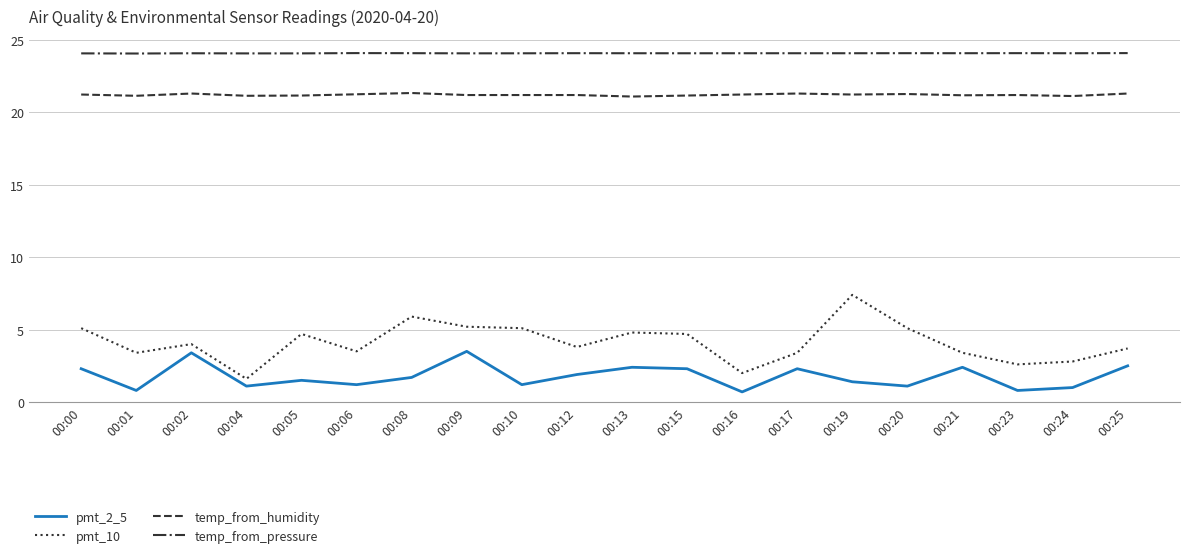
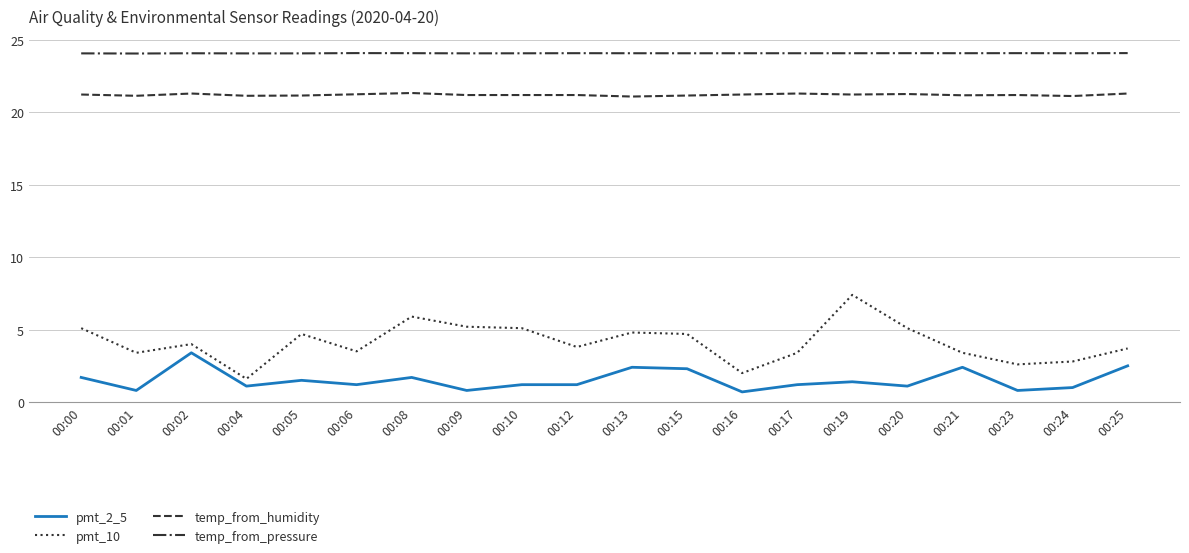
  {
    "pmt_2_5": {
-     "00:00": 2.3,
+     "00:00": 1.7,
      "00:01": 0.8,
      "00:02": 3.4,
      "00:04": 1.1,
      "00:05": 1.5,
      "00:06": 1.2,
      "00:08": 1.7,
-     "00:09": 3.5,
+     "00:09": 0.8,
      "00:10": 1.2,
-     "00:12": 1.9,
+     "00:12": 1.2,
      "00:13": 2.4,
      "00:15": 2.3,
      "00:16": 0.7,
-     "00:17": 2.3,
+     "00:17": 1.2,
      "00:19": 1.4,
      "00:20": 1.1,
      "00:21": 2.4,
      "00:23": 0.8,
      "00:24": 1.0,
      "00:25": 2.5
    }
  }
